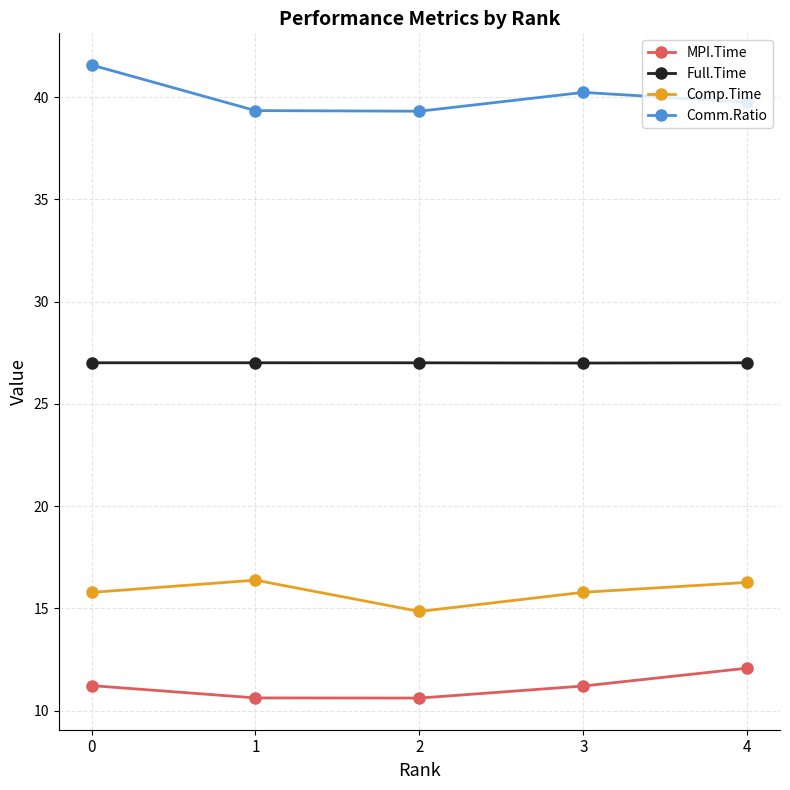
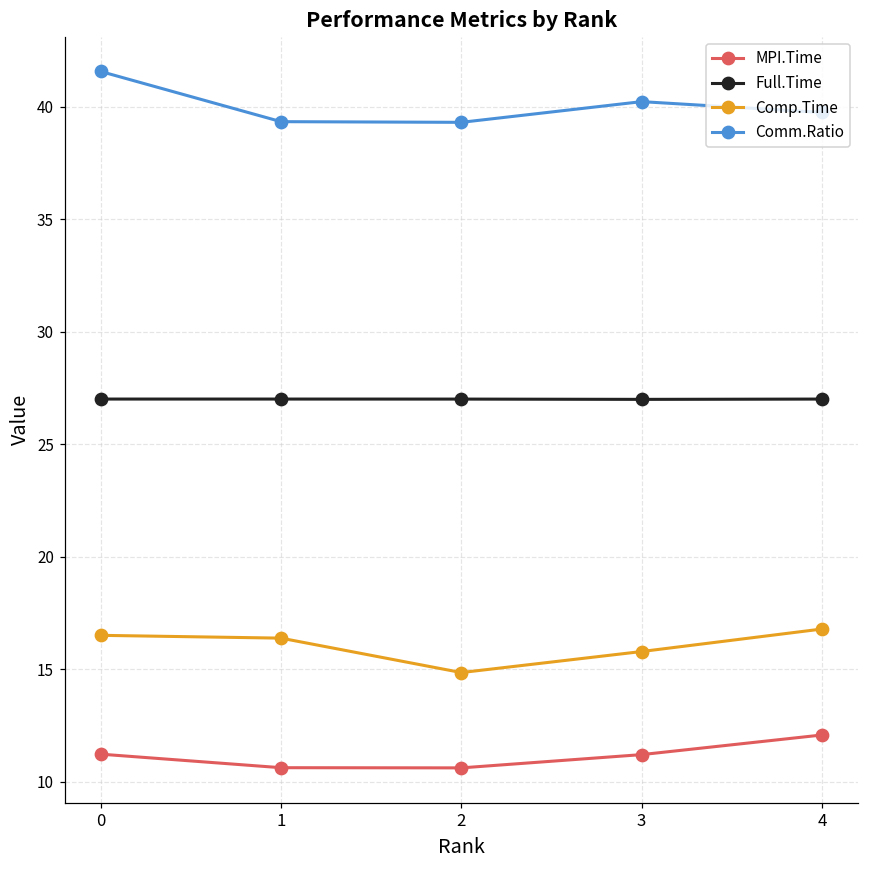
  {
    "MPI.Time": {
      "0": 11.2,
      "1": 10.6,
      "2": 10.6,
      "3": 11.2,
      "4": 12.1
    },
    "Full.Time": {
      "0": 27.0,
      "1": 27.0,
      "2": 27.0,
      "3": 27.0,
      "4": 27.0
    },
    "Comp.Time": {
-     "0": 15.8,
+     "0": 16.5,
      "1": 16.4,
      "2": 14.9,
      "3": 15.8,
-     "4": 16.3
+     "4": 16.8
    },
    "Comm.Ratio": {
      "0": 41.6,
      "1": 39.3,
      "2": 39.3,
      "3": 40.2
    }
  }
